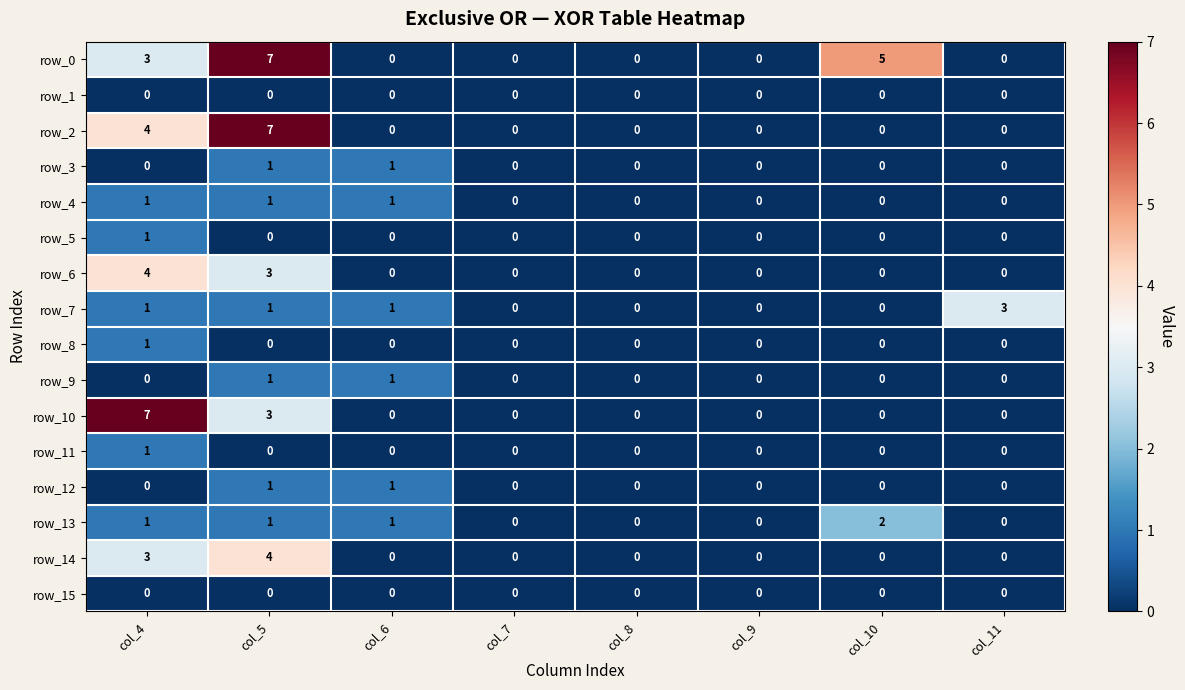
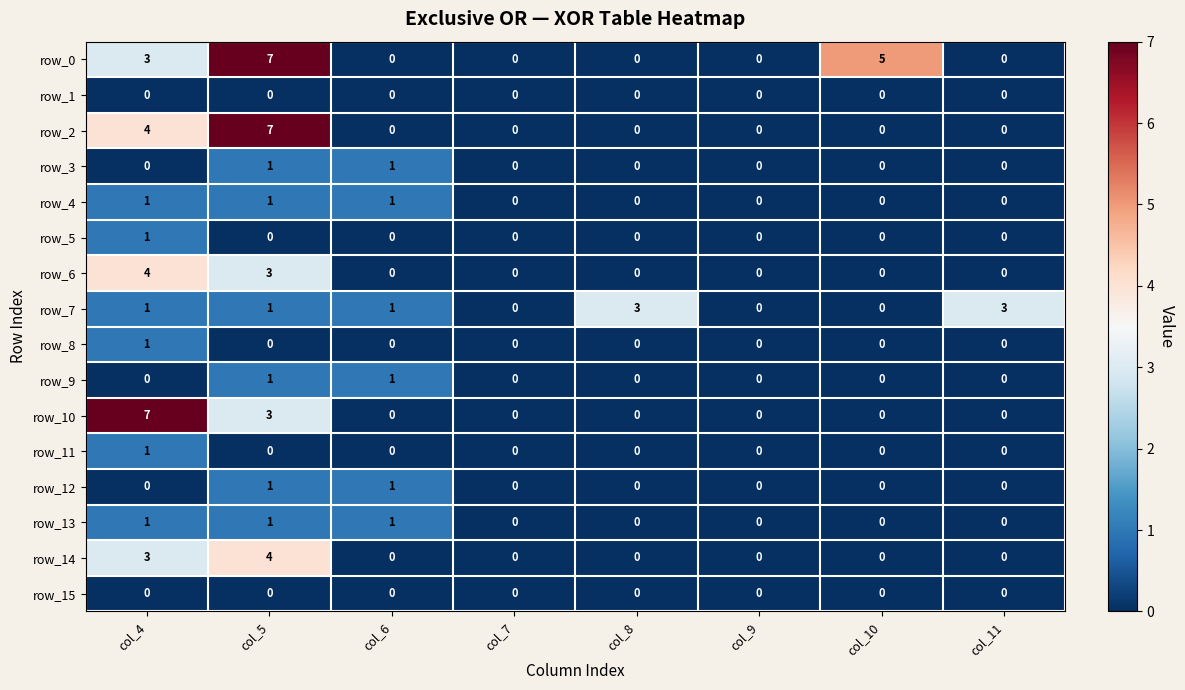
  {
    "row_0": {
      "col_4": 3,
      "col_5": 7,
      "col_6": 0,
      "col_7": 0,
      "col_8": 0,
      "col_9": 0,
      "col_10": 5,
      "col_11": 0
    },
    "row_1": {
      "col_4": 0,
      "col_5": 0,
      "col_6": 0,
      "col_7": 0,
      "col_8": 0,
      "col_9": 0,
      "col_10": 0,
      "col_11": 0
    },
    "row_2": {
      "col_4": 4,
      "col_5": 7,
      "col_6": 0,
      "col_7": 0,
      "col_8": 0,
      "col_9": 0,
      "col_10": 0,
      "col_11": 0
    },
    "row_3": {
      "col_4": 0,
      "col_5": 1,
      "col_6": 1,
      "col_7": 0,
      "col_8": 0,
      "col_9": 0,
      "col_10": 0,
      "col_11": 0
    },
    "row_4": {
      "col_4": 1,
      "col_5": 1,
      "col_6": 1,
      "col_7": 0,
      "col_8": 0,
      "col_9": 0,
      "col_10": 0,
      "col_11": 0
    },
    "row_5": {
      "col_4": 1,
      "col_5": 0,
      "col_6": 0,
      "col_7": 0,
      "col_8": 0,
      "col_9": 0,
      "col_10": 0,
      "col_11": 0
    },
    "row_6": {
      "col_4": 4,
      "col_5": 3,
      "col_6": 0,
      "col_7": 0,
      "col_8": 0,
      "col_9": 0,
      "col_10": 0,
      "col_11": 0
    },
    "row_7": {
      "col_4": 1,
      "col_5": 1,
      "col_6": 1,
      "col_7": 0,
-     "col_8": 0,
+     "col_8": 3,
      "col_9": 0,
      "col_10": 0,
      "col_11": 3
    },
    "row_8": {
      "col_4": 1,
      "col_5": 0,
      "col_6": 0,
      "col_7": 0,
      "col_8": 0,
      "col_9": 0,
      "col_10": 0,
      "col_11": 0
    },
    "row_9": {
      "col_4": 0,
      "col_5": 1,
      "col_6": 1,
      "col_7": 0,
      "col_8": 0,
      "col_9": 0,
      "col_10": 0,
      "col_11": 0
    },
    "row_10": {
      "col_4": 7,
      "col_5": 3,
      "col_6": 0,
      "col_7": 0,
      "col_8": 0,
      "col_9": 0,
      "col_10": 0,
      "col_11": 0
    },
    "row_11": {
      "col_4": 1,
      "col_5": 0,
      "col_6": 0,
      "col_7": 0,
      "col_8": 0,
      "col_9": 0,
      "col_10": 0,
      "col_11": 0
    },
    "row_12": {
      "col_4": 0,
      "col_5": 1,
      "col_6": 1,
      "col_7": 0,
      "col_8": 0,
      "col_9": 0,
      "col_10": 0,
      "col_11": 0
    },
    "row_13": {
      "col_4": 1,
      "col_5": 1,
      "col_6": 1,
      "col_7": 0,
      "col_8": 0,
      "col_9": 0,
-     "col_10": 2,
+     "col_10": 0,
      "col_11": 0
    },
    "row_14": {
      "col_4": 3,
      "col_5": 4,
      "col_6": 0,
      "col_7": 0,
      "col_8": 0,
      "col_9": 0,
      "col_10": 0,
      "col_11": 0
    },
    "row_15": {
      "col_4": 0,
      "col_5": 0,
      "col_6": 0,
      "col_7": 0,
      "col_8": 0,
      "col_9": 0,
      "col_10": 0,
      "col_11": 0
    }
  }
